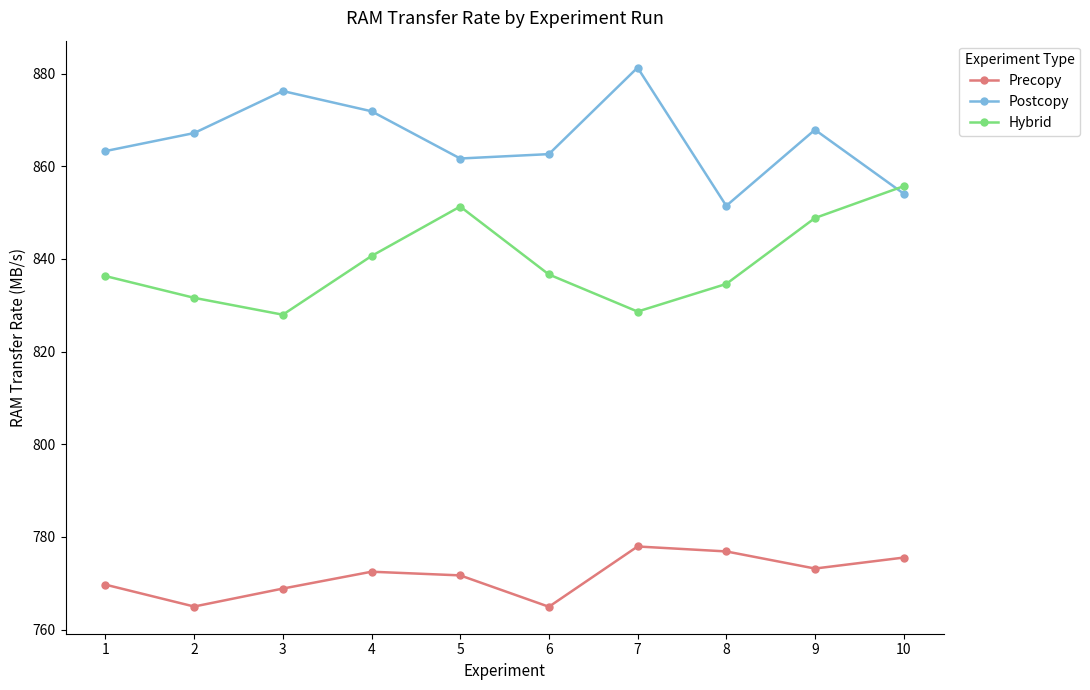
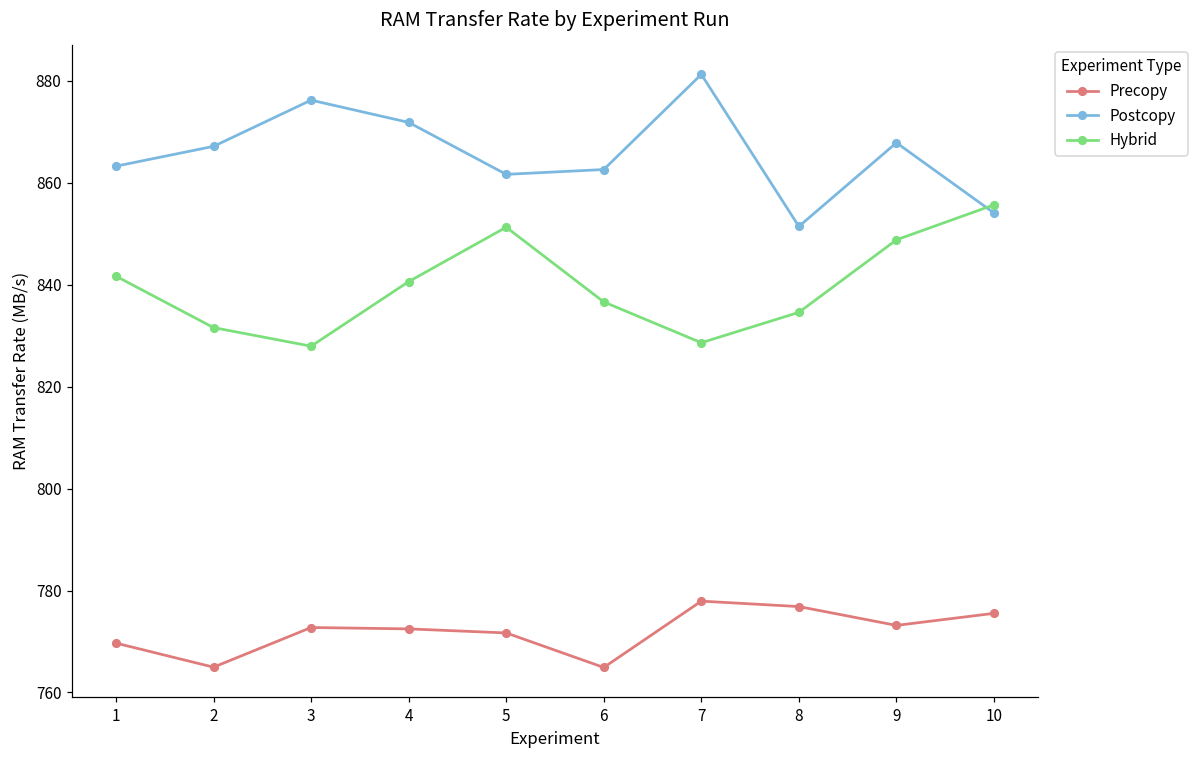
  {
    "Precopy": {
      "1": 770,
      "2": 765,
-     "3": 769,
+     "3": 773,
      "4": 772,
      "5": 772,
      "6": 765,
      "7": 778,
      "8": 777,
      "9": 773,
      "10": 776
    },
    "Postcopy": {
      "1": 863,
      "2": 867,
      "3": 876,
      "4": 872,
      "5": 862,
      "6": 863,
      "7": 881,
      "8": 851,
      "9": 868,
      "10": 854
    },
    "Hybrid": {
-     "1": 836,
+     "1": 842,
      "2": 832,
      "3": 828,
      "4": 841,
      "5": 851,
      "6": 837,
      "7": 829,
      "8": 835,
      "9": 849,
      "10": 856
    }
  }
